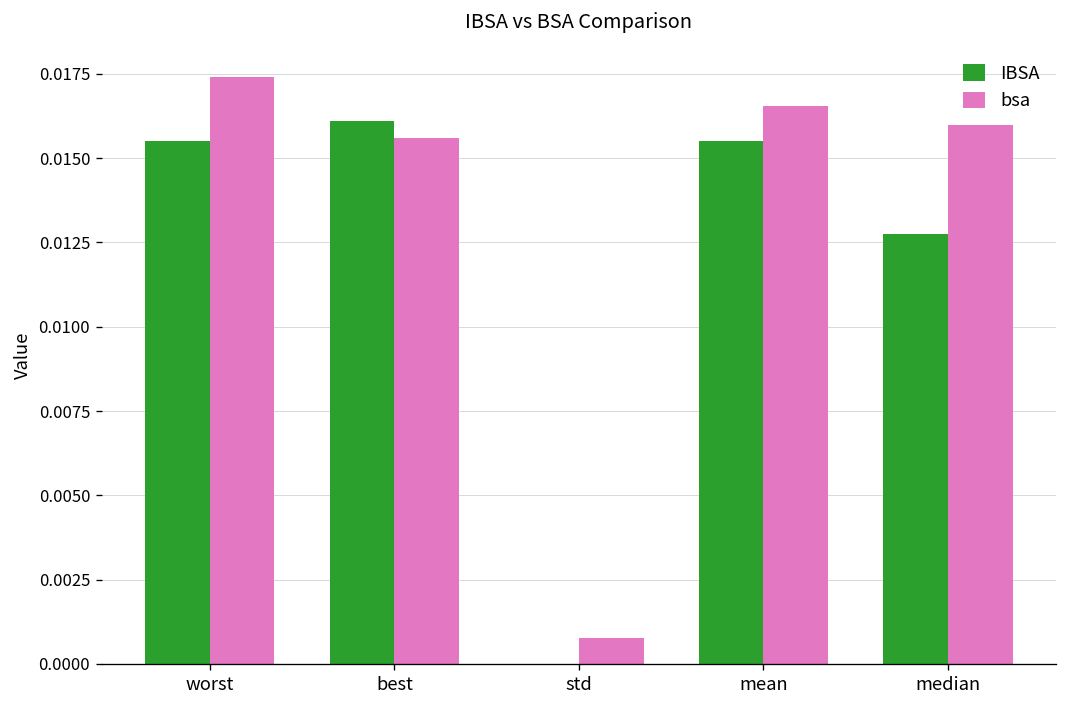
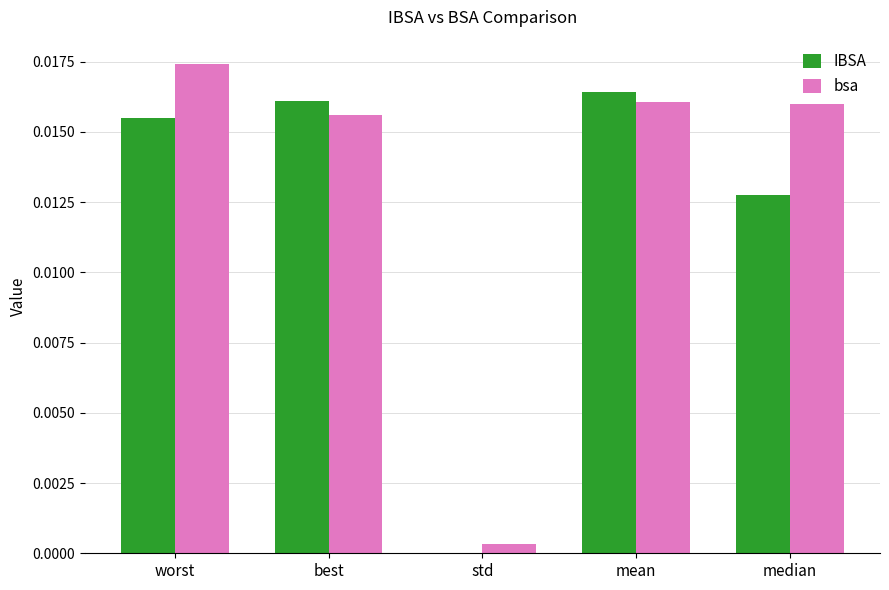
  {
    "IBSA": {
      "worst": 0.0155,
      "best": 0.0161,
-     "mean": 0.0155,
+     "mean": 0.0164,
      "median": 0.0128
    },
    "bsa": {
      "worst": 0.0174,
      "best": 0.0156,
-     "std": 0.0008,
-     "mean": 0.0165,
+     "std": 0.0003,
+     "mean": 0.0161,
      "median": 0.0160
    }
  }
